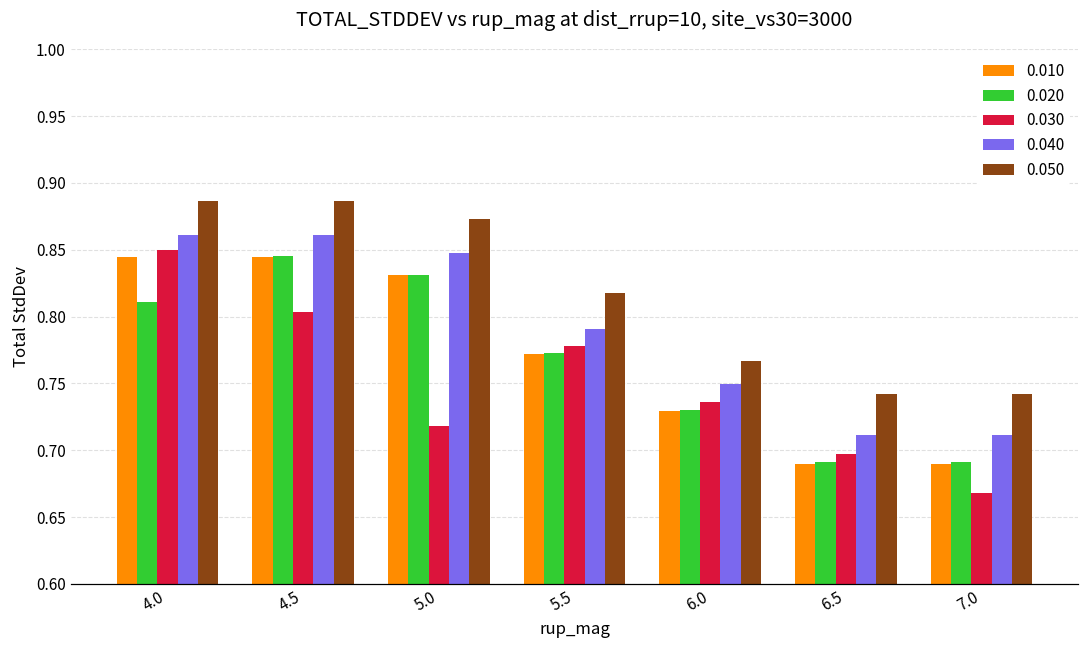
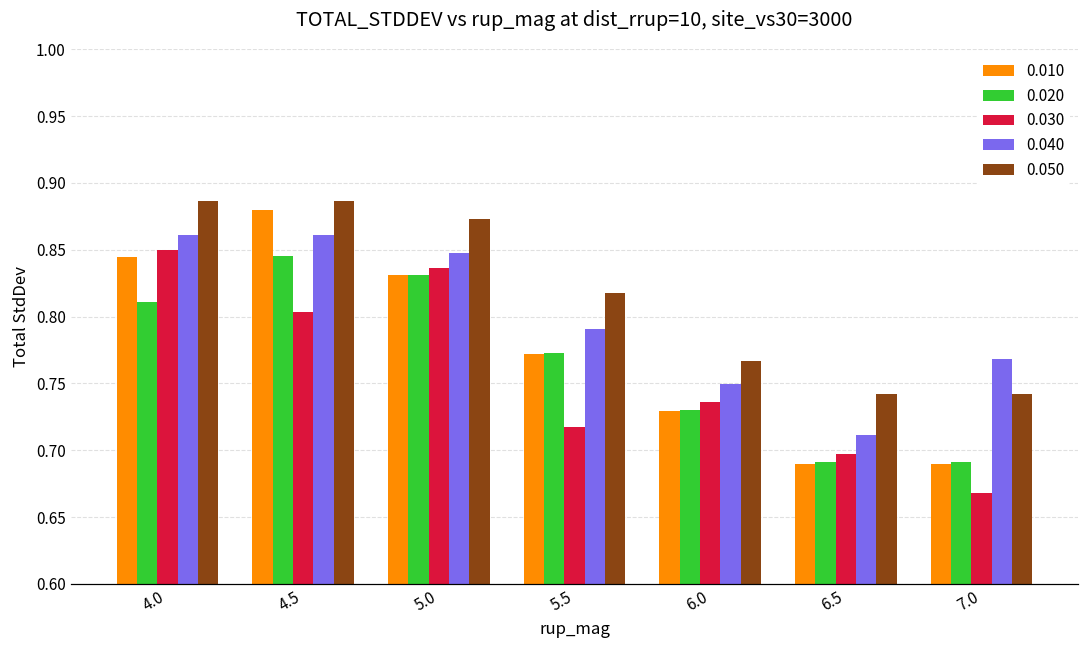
  {
    "0.010": {
      "4.0": 0.845,
-     "4.5": 0.845,
+     "4.5": 0.880,
      "5.0": 0.831,
      "5.5": 0.772,
      "6.0": 0.729,
      "6.5": 0.690,
      "7.0": 0.690
    },
    "0.020": {
      "4.0": 0.811,
      "4.5": 0.845,
      "5.0": 0.831,
      "5.5": 0.773,
      "6.0": 0.730,
      "6.5": 0.691,
      "7.0": 0.691
    },
    "0.030": {
      "4.0": 0.850,
      "4.5": 0.803,
-     "5.0": 0.718,
-     "5.5": 0.778,
+     "5.0": 0.836,
+     "5.5": 0.718,
      "6.0": 0.736,
      "6.5": 0.697,
      "7.0": 0.668
    },
    "0.040": {
      "4.0": 0.861,
      "4.5": 0.861,
      "5.0": 0.848,
      "5.5": 0.791,
      "6.0": 0.750,
      "6.5": 0.712,
-     "7.0": 0.712
+     "7.0": 0.768
    },
    "0.050": {
      "4.0": 0.886,
      "4.5": 0.886,
      "5.0": 0.873,
      "5.5": 0.818,
      "6.0": 0.767,
      "6.5": 0.742,
      "7.0": 0.742
    }
  }
